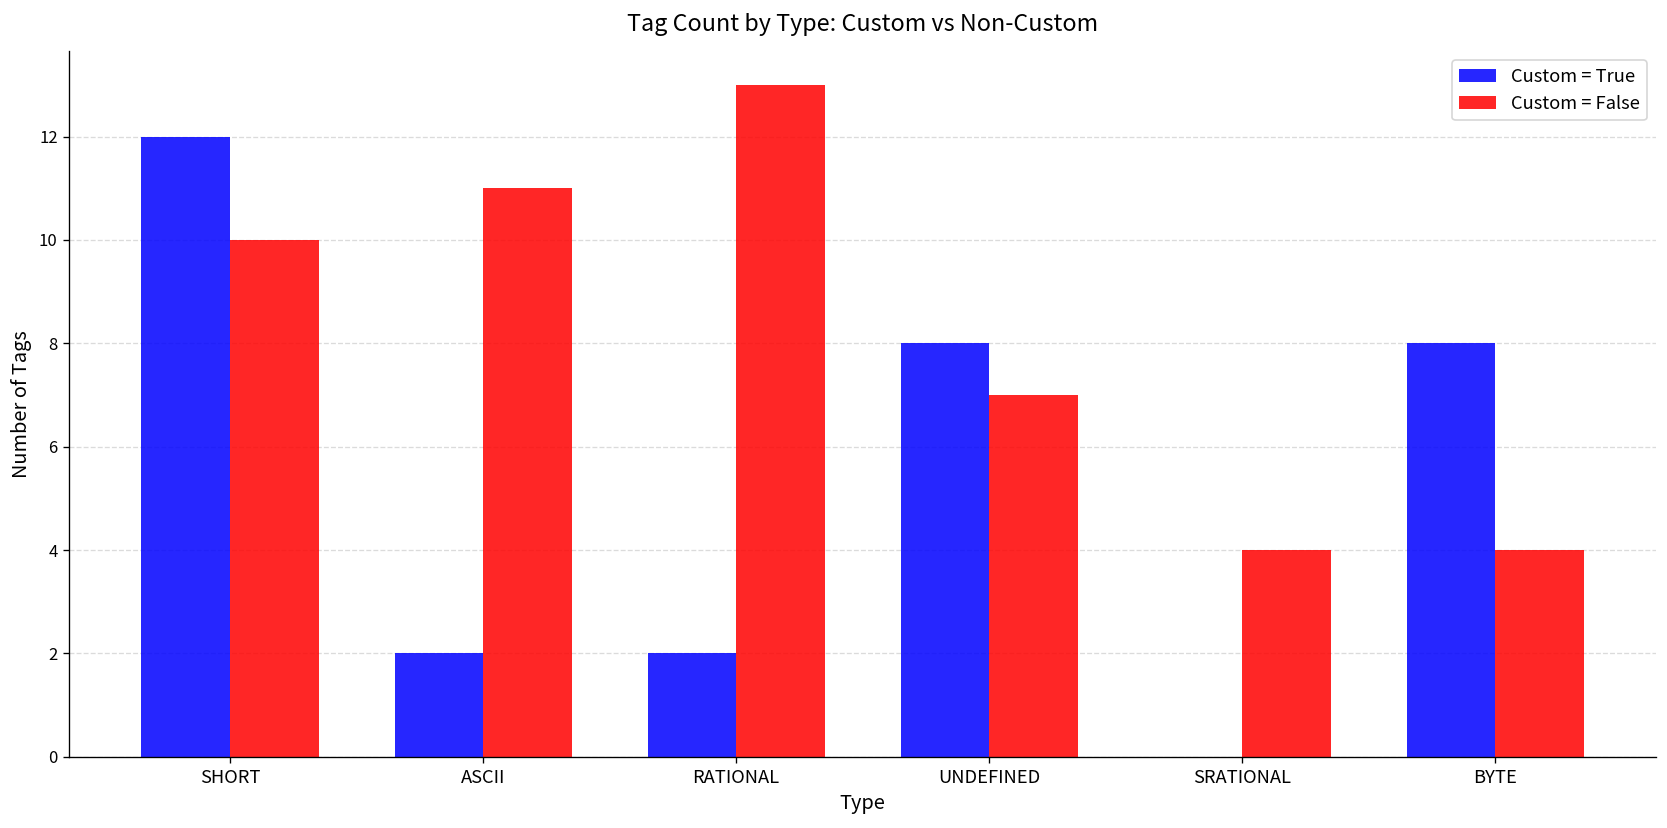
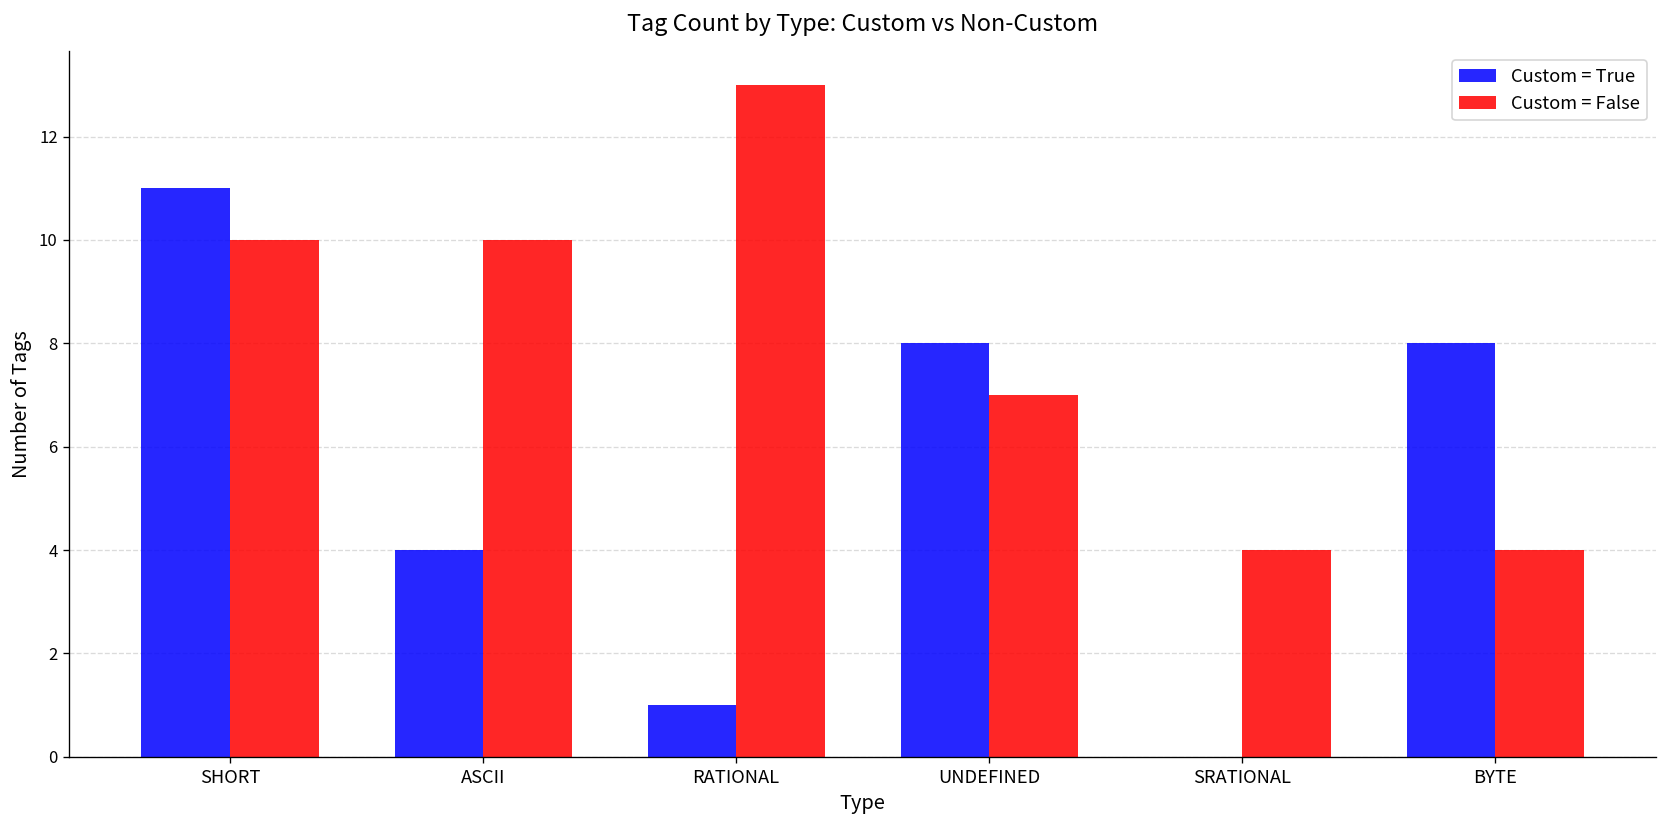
  {
    "Custom = True": {
-     "SHORT": 12,
-     "ASCII": 2,
-     "RATIONAL": 2,
+     "SHORT": 11,
+     "ASCII": 4,
+     "RATIONAL": 1,
      "UNDEFINED": 8,
      "SRATIONAL": 0,
      "BYTE": 8
    },
    "Custom = False": {
      "SHORT": 10,
-     "ASCII": 11,
+     "ASCII": 10,
      "RATIONAL": 13,
      "UNDEFINED": 7,
      "SRATIONAL": 4,
      "BYTE": 4
    }
  }
